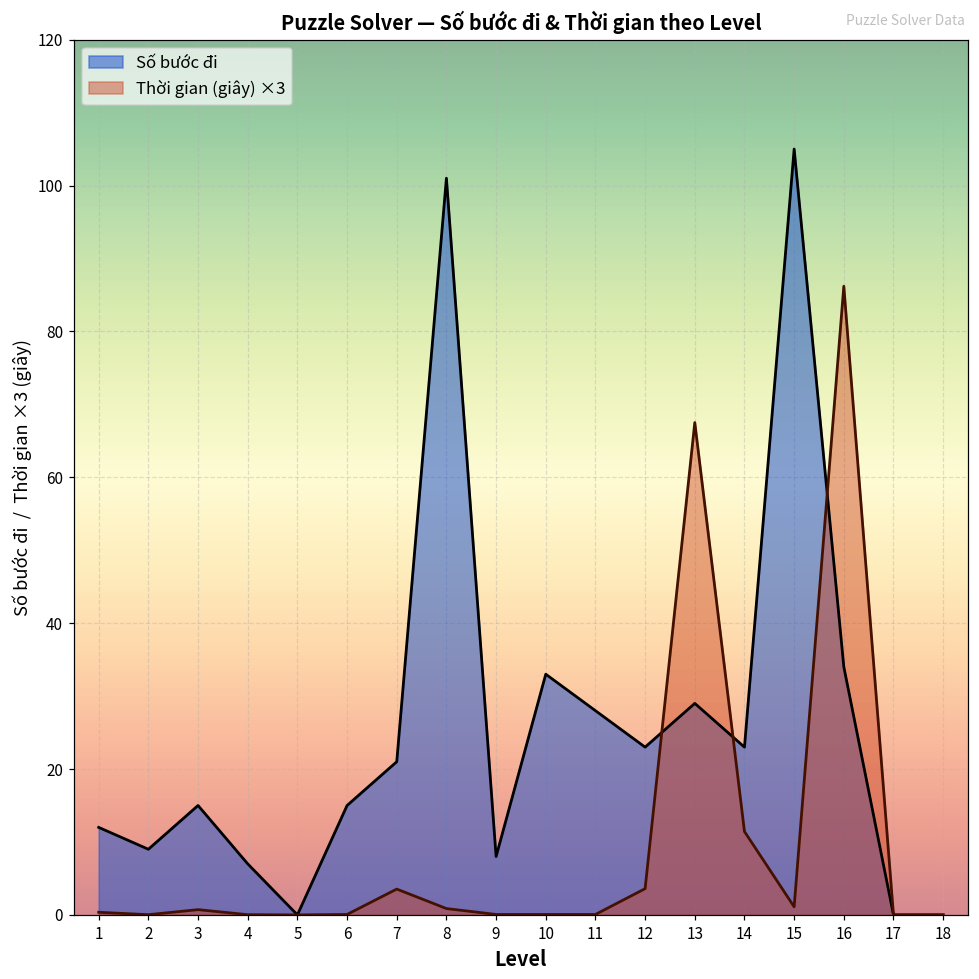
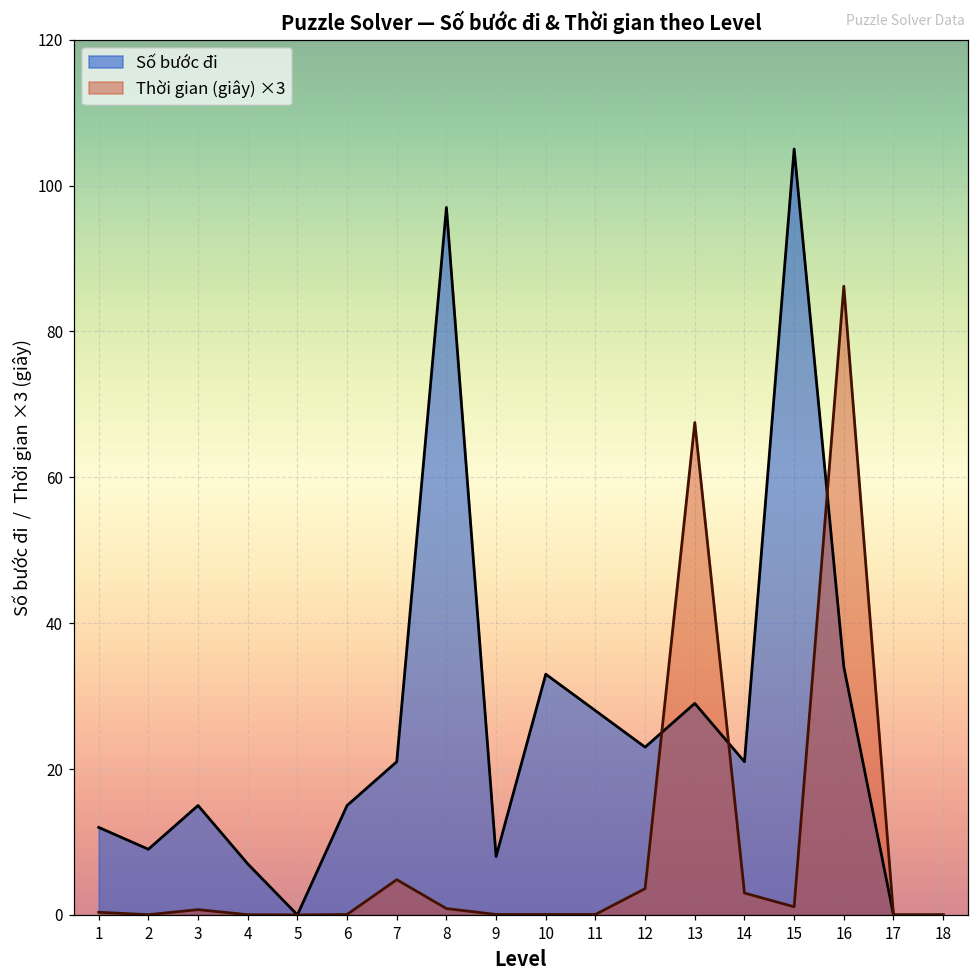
  {
    "Số bước đi": {
      "1": 12,
      "2": 9,
      "3": 15,
      "4": 7,
      "6": 15,
      "7": 21,
-     "8": 101,
+     "8": 97,
      "9": 8,
      "10": 33,
      "11": 28,
      "12": 23,
      "13": 29,
-     "14": 23,
+     "14": 21,
      "15": 105,
      "16": 34
    },
    "Thời gian (giây) ×3": {
      "1": 0,
      "2": 0,
      "3": 1,
      "4": 0,
      "6": 0,
-     "7": 4,
+     "7": 5,
      "8": 1,
      "9": 0,
      "10": 0,
      "11": 0,
      "12": 4,
      "13": 68,
-     "14": 11,
+     "14": 3,
      "15": 1,
      "16": 86
    }
  }
